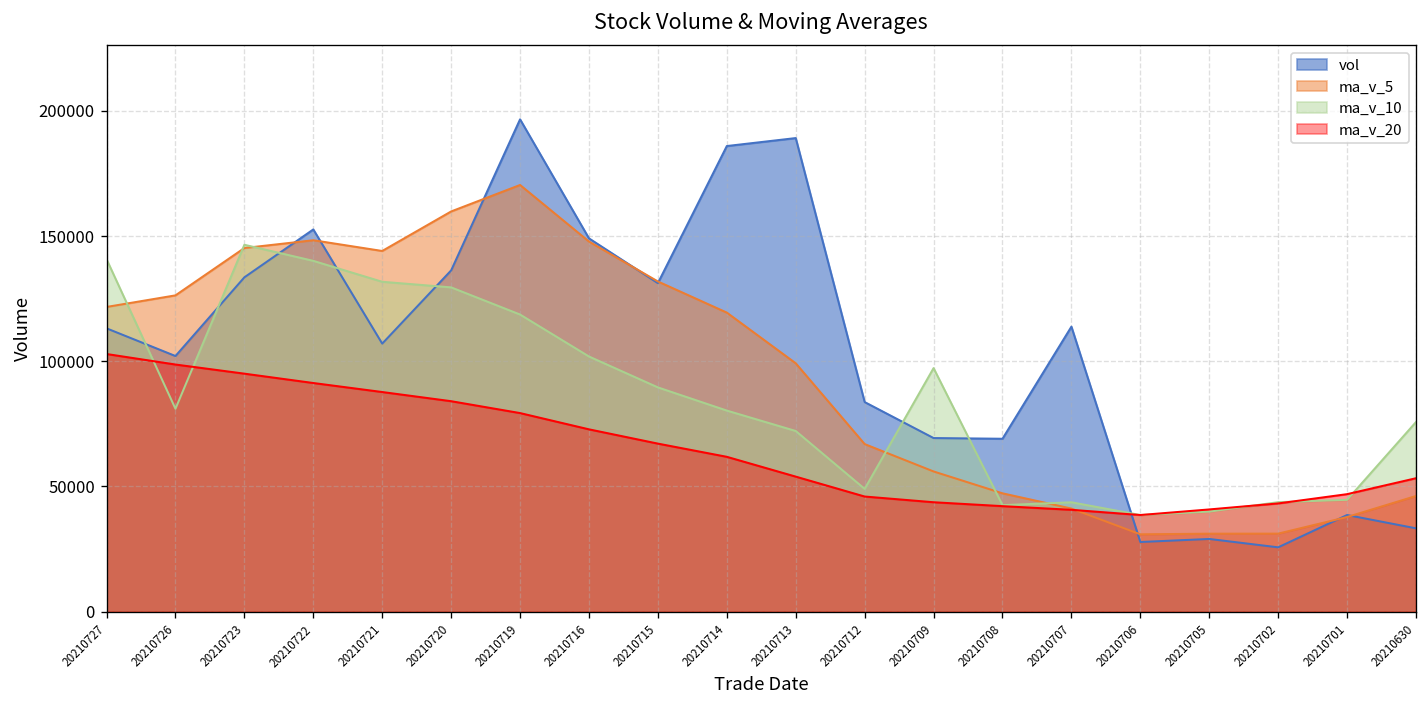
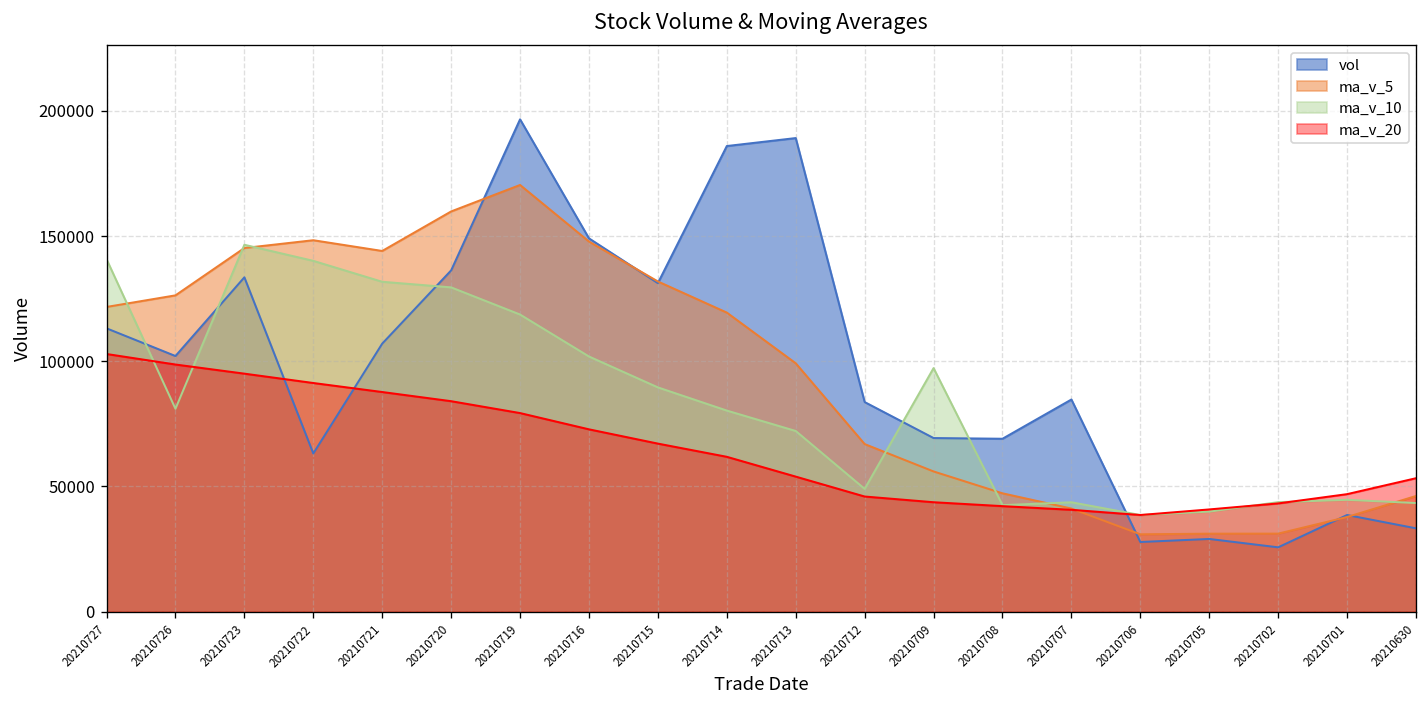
  {
    "vol": {
      "20210727": 113000,
      "20210726": 102000,
      "20210723": 134000,
-     "20210722": 153000,
+     "20210722": 63000,
      "20210721": 107000,
      "20210720": 136000,
      "20210719": 197000,
      "20210716": 149000,
      "20210714": 186000,
      "20210713": 189000,
      "20210712": 84000,
      "20210709": 69000,
      "20210708": 69000,
-     "20210707": 114000,
+     "20210707": 85000,
      "20210706": 28000,
      "20210705": 29000,
      "20210702": 26000,
      "20210630": 33000
    },
    "ma_v_10": {
      "20210727": 141000,
      "20210726": 81000,
      "20210723": 147000,
      "20210722": 140000,
      "20210721": 132000,
      "20210720": 130000,
      "20210719": 119000,
      "20210716": 102000,
      "20210715": 90000,
      "20210714": 80000,
      "20210713": 72000,
      "20210712": 49000,
      "20210709": 97000,
      "20210707": 44000,
      "20210701": 45000,
-     "20210630": 76000
+     "20210630": 43000
    }
  }
